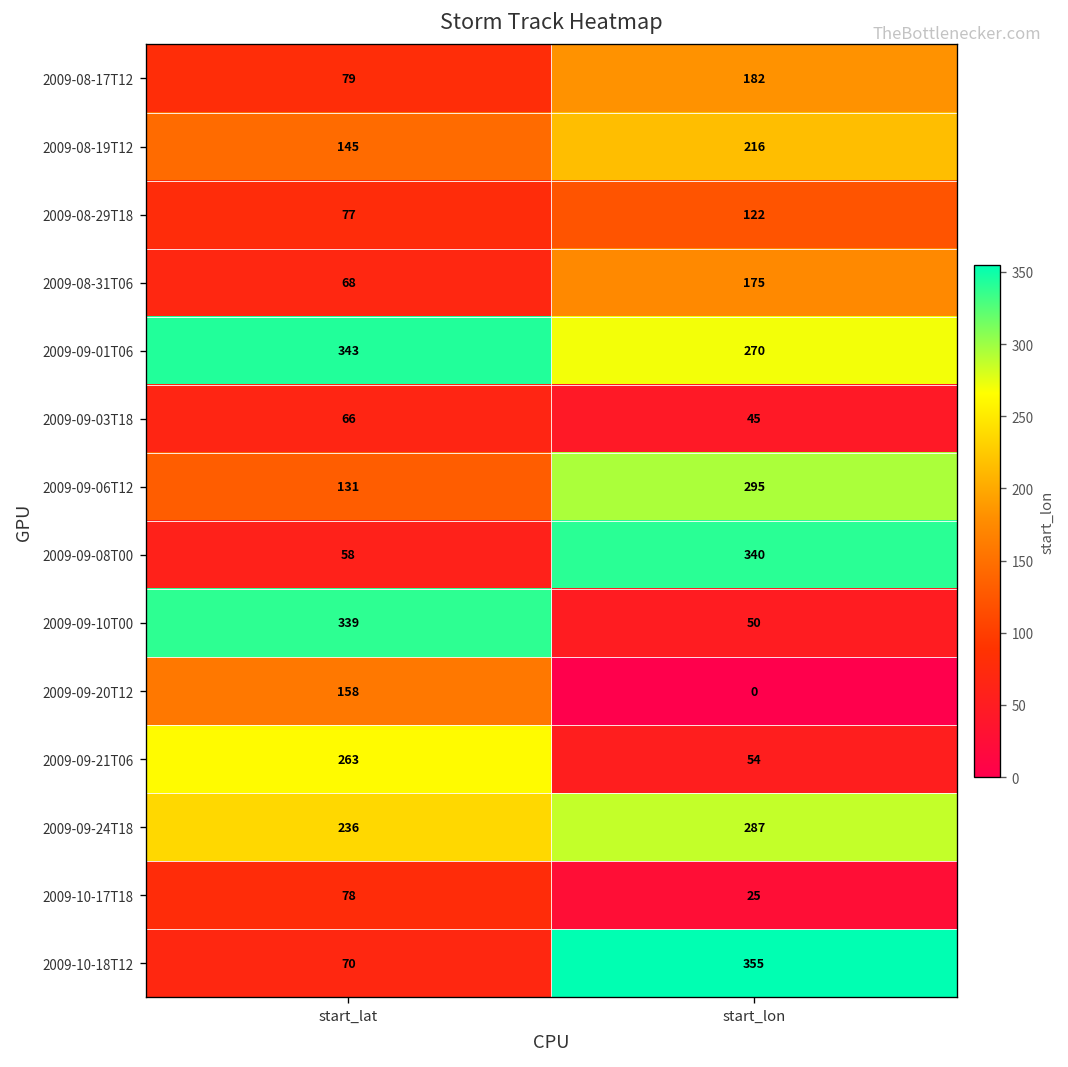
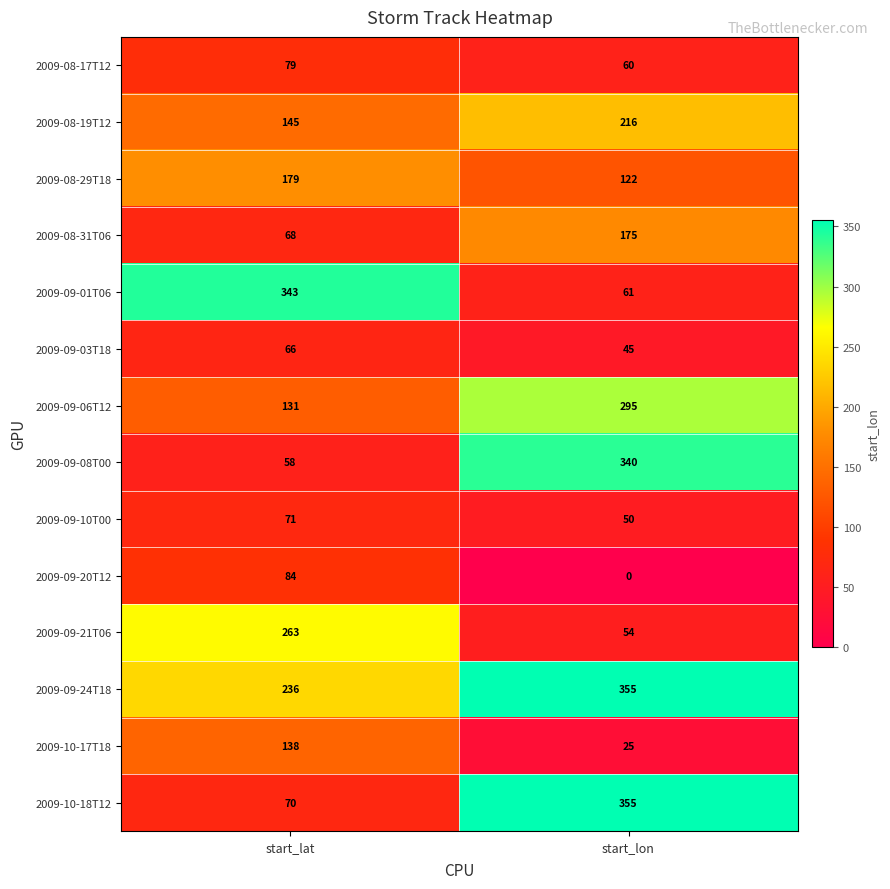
  {
    "2009-08-17T12": {
      "start_lat": 79,
-     "start_lon": 182
+     "start_lon": 60
    },
    "2009-08-19T12": {
      "start_lat": 145,
      "start_lon": 216
    },
    "2009-08-29T18": {
-     "start_lat": 77,
+     "start_lat": 179,
      "start_lon": 122
    },
    "2009-08-31T06": {
      "start_lat": 68,
      "start_lon": 175
    },
    "2009-09-01T06": {
      "start_lat": 343,
-     "start_lon": 270
+     "start_lon": 61
    },
    "2009-09-03T18": {
      "start_lat": 66,
      "start_lon": 45
    },
    "2009-09-06T12": {
      "start_lat": 131,
      "start_lon": 295
    },
    "2009-09-08T00": {
      "start_lat": 58,
      "start_lon": 340
    },
    "2009-09-10T00": {
-     "start_lat": 339,
+     "start_lat": 71,
      "start_lon": 50
    },
    "2009-09-20T12": {
-     "start_lat": 158,
+     "start_lat": 84,
      "start_lon": 0
    },
    "2009-09-21T06": {
      "start_lat": 263,
      "start_lon": 54
    },
    "2009-09-24T18": {
      "start_lat": 236,
-     "start_lon": 287
+     "start_lon": 355
    },
    "2009-10-17T18": {
-     "start_lat": 78,
+     "start_lat": 138,
      "start_lon": 25
    },
    "2009-10-18T12": {
      "start_lat": 70,
      "start_lon": 355
    }
  }
